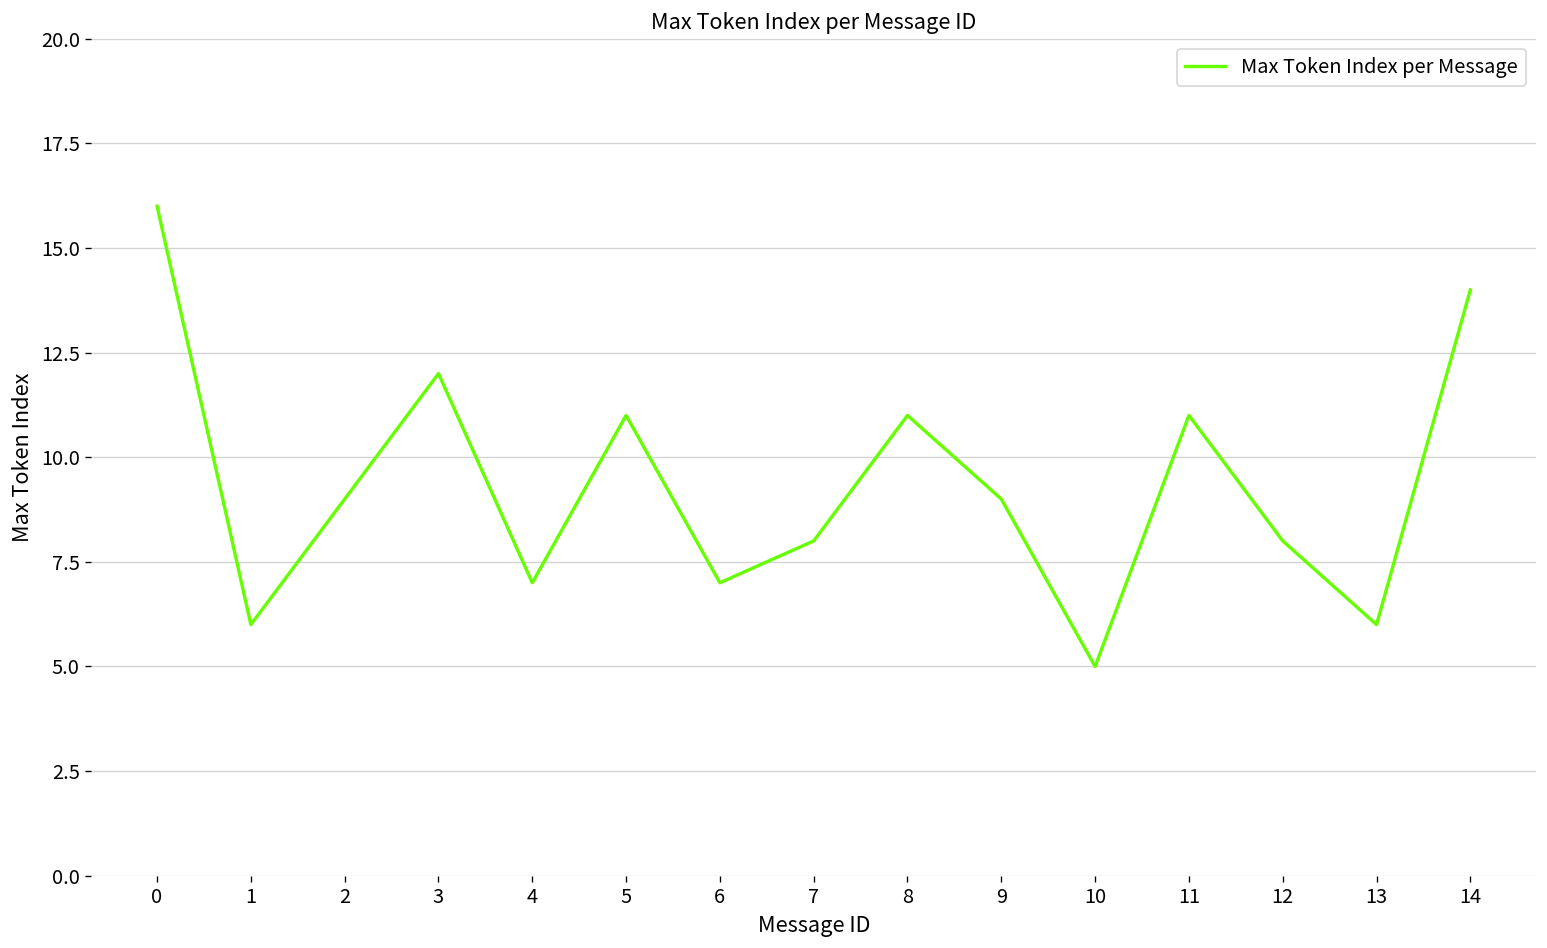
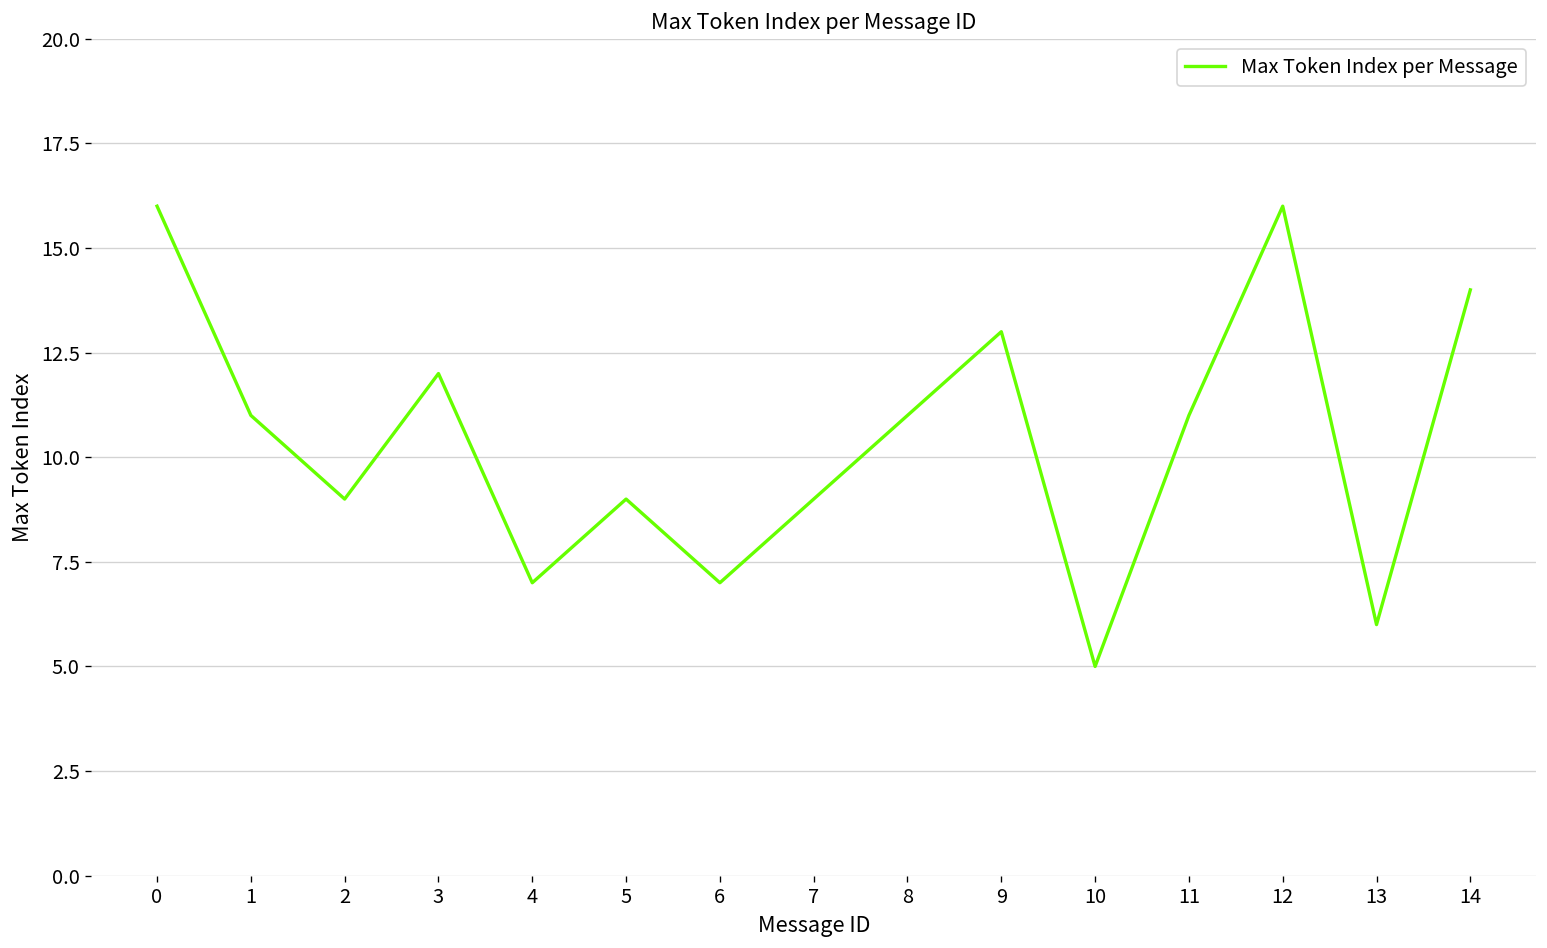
  {
    "0": 16,
-   "1": 6,
+   "1": 11,
    "2": 9,
    "3": 12,
    "4": 7,
-   "5": 11,
+   "5": 9,
    "6": 7,
-   "7": 8,
+   "7": 9,
    "8": 11,
-   "9": 9,
+   "9": 13,
    "10": 5,
    "11": 11,
-   "12": 8,
+   "12": 16,
    "13": 6,
    "14": 14
  }
